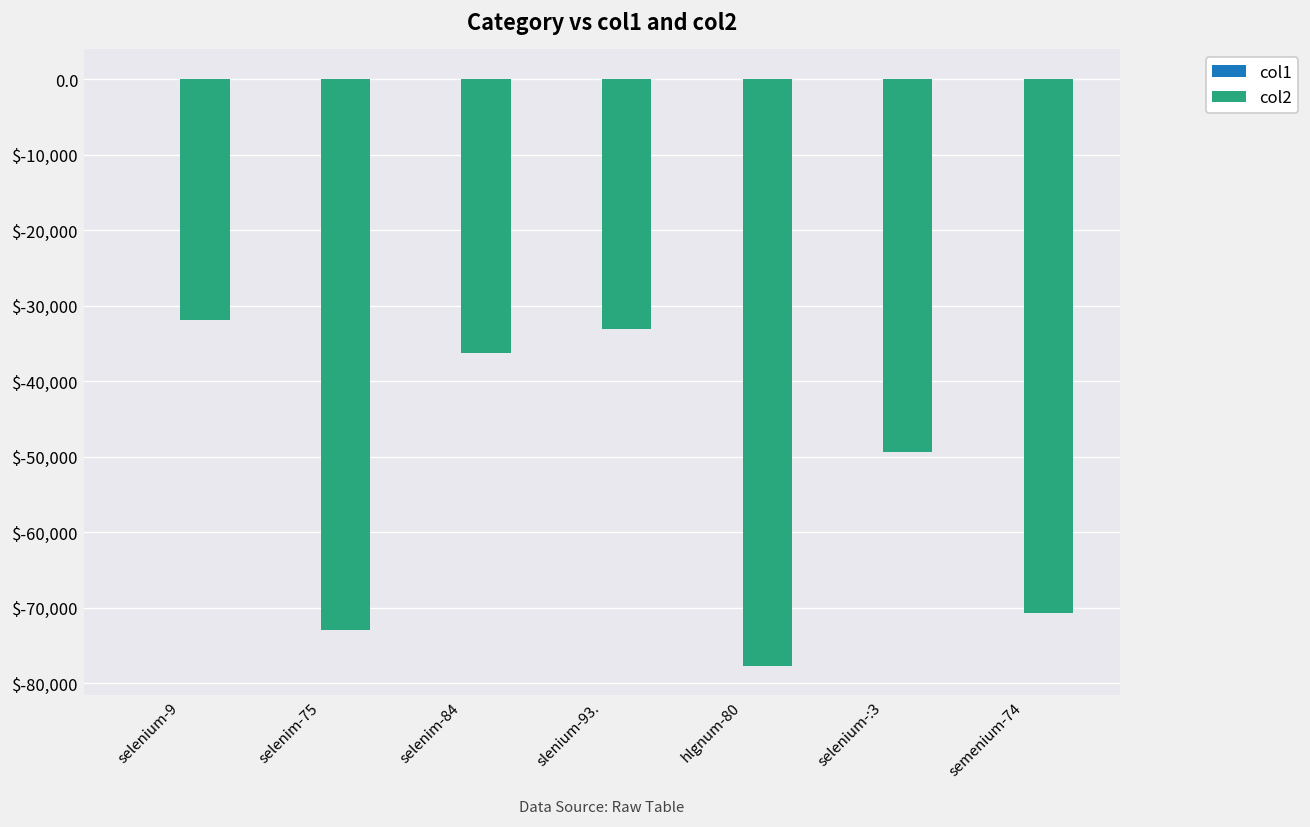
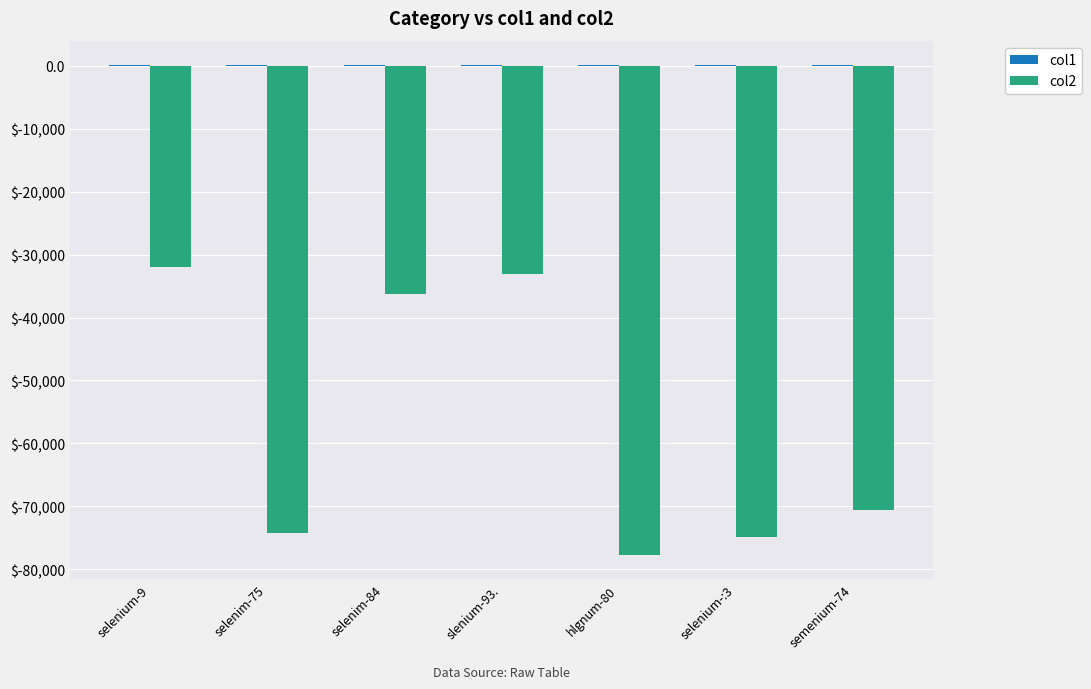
  {
    "col2": {
      "selenium-9": "$-32,000",
-     "selenim-75": "$-73,000",
+     "selenim-75": "$-74,000",
      "selenim-84": "$-36,000",
      "slenium-93.": "$-33,000",
      "hlgnum-80": "$-78,000",
-     "selenium-:3": "$-49,000",
+     "selenium-:3": "$-75,000",
      "semenium-74": "$-71,000"
    }
  }
